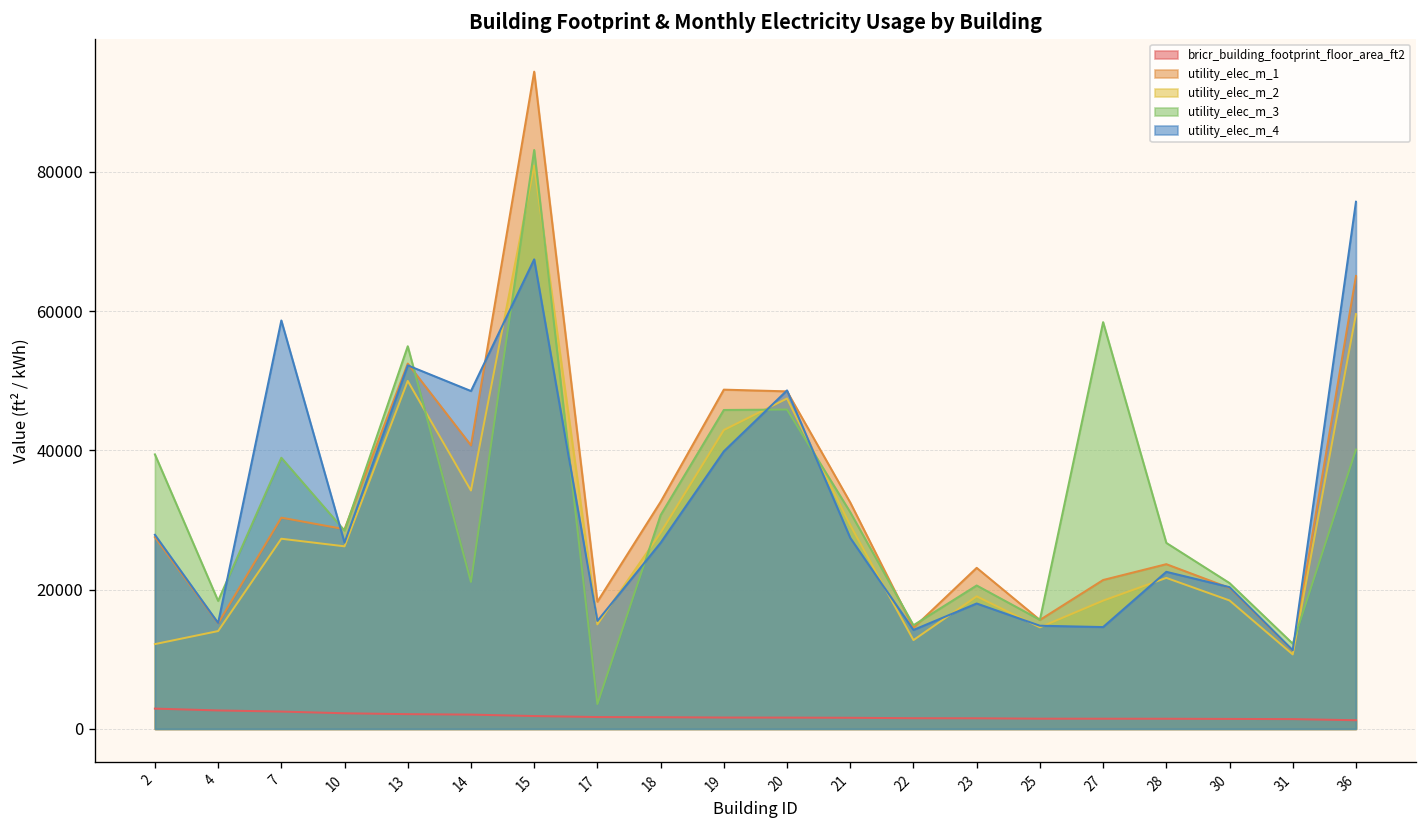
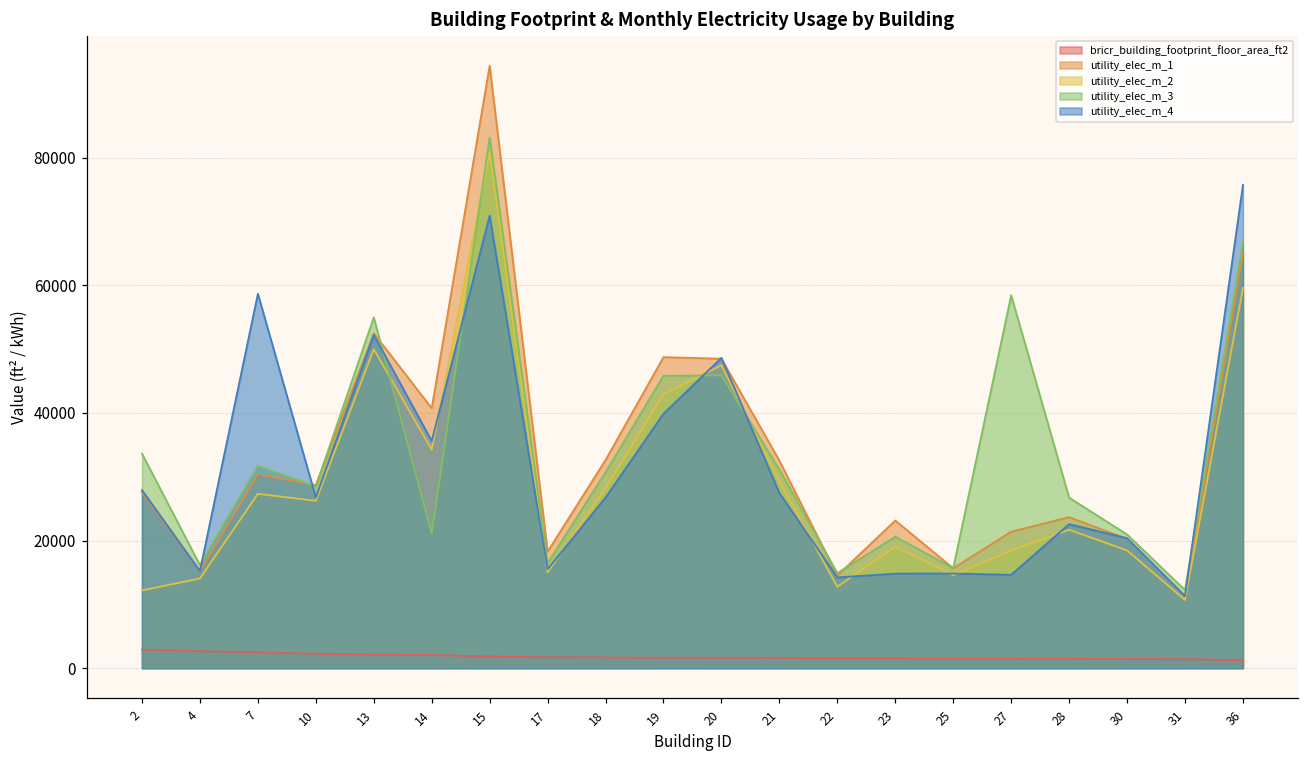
  {
    "utility_elec_m_3": {
-     "2": 39000,
-     "4": 18000,
-     "7": 39000,
+     "2": 34000,
+     "4": 16000,
+     "7": 32000,
      "13": 55000,
      "14": 21000,
      "15": 83000,
-     "17": 4000,
+     "17": 16000,
      "18": 31000,
      "19": 46000,
      "20": 46000,
      "21": 31000,
      "23": 21000,
      "27": 58000,
      "28": 27000,
      "30": 21000,
      "31": 12000,
-     "36": 40000
+     "36": 67000
    },
    "utility_elec_m_4": {
      "7": 59000,
      "10": 27000,
-     "14": 49000,
-     "15": 67000,
+     "14": 36000,
+     "15": 71000,
      "17": 16000,
      "18": 27000,
      "19": 40000,
      "21": 27000,
-     "23": 18000,
+     "23": 15000,
      "27": 15000,
      "28": 23000,
      "36": 76000
    }
  }
